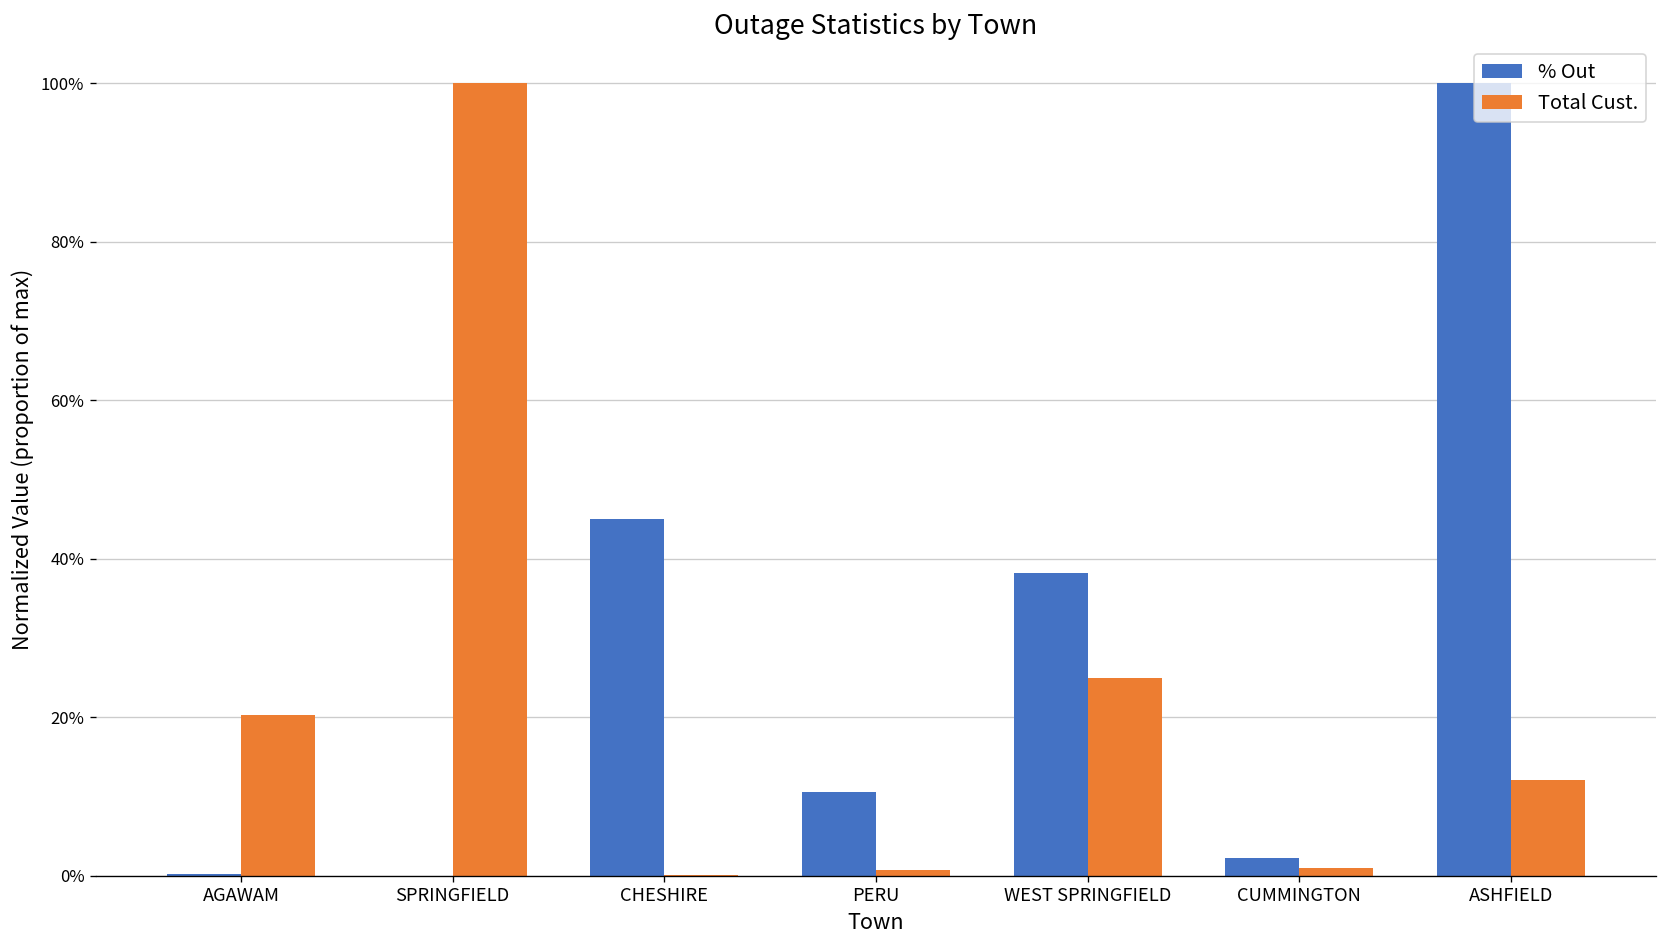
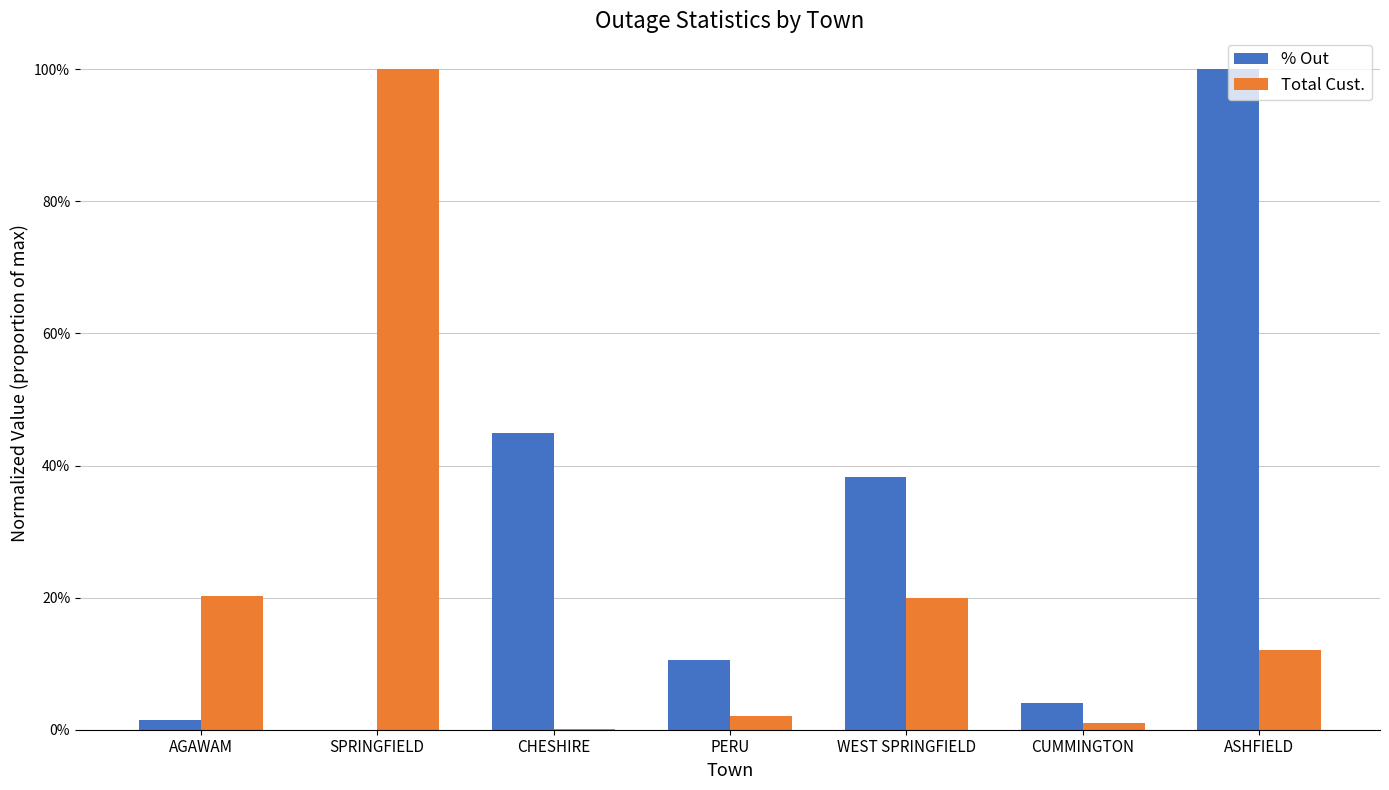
  {
    "% Out": {
-     "AGAWAM": "0%",
+     "AGAWAM": "2%",
      "SPRINGFIELD": "0%",
      "CHESHIRE": "45%",
      "PERU": "11%",
      "WEST SPRINGFIELD": "38%",
-     "CUMMINGTON": "2%"
+     "CUMMINGTON": "4%"
    },
    "Total Cust.": {
      "AGAWAM": "20%",
      "SPRINGFIELD": "100%",
-     "PERU": "1%",
-     "WEST SPRINGFIELD": "25%",
+     "PERU": "2%",
+     "WEST SPRINGFIELD": "20%",
      "CUMMINGTON": "1%",
      "ASHFIELD": "12%"
    }
  }
